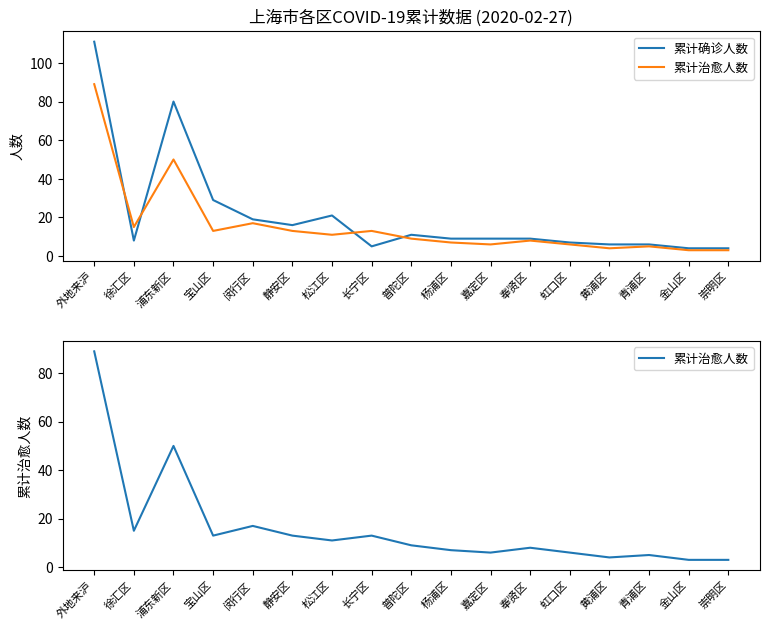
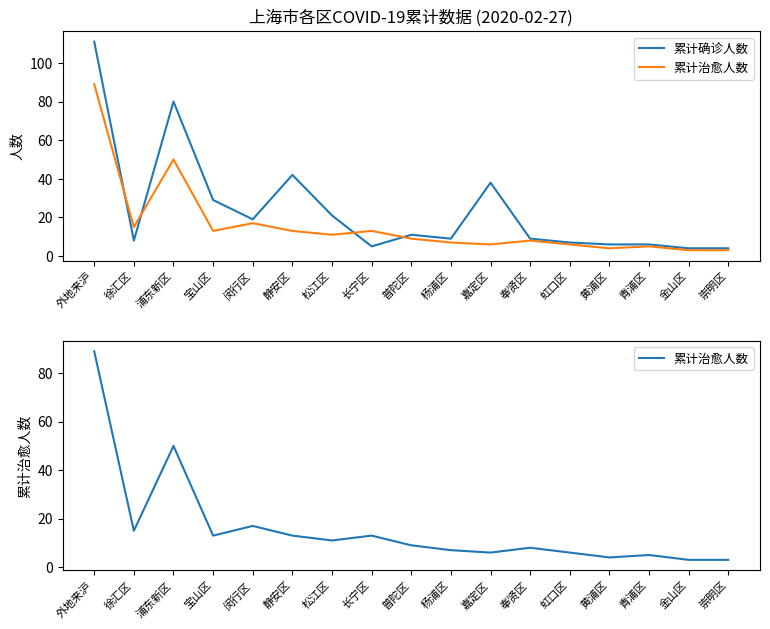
  {
    "上海市各区COVID-19累计数据 (2020-02-27)": {
      "累计确诊人数": {
        "外地来沪": 111,
        "徐汇区": 8,
        "浦东新区": 80,
        "宝山区": 29,
        "闵行区": 19,
-       "静安区": 16,
+       "静安区": 42,
        "松江区": 21,
        "长宁区": 5,
        "普陀区": 11,
        "杨浦区": 9,
-       "嘉定区": 9,
+       "嘉定区": 38,
        "黄浦区": 6
      }
    }
  }
